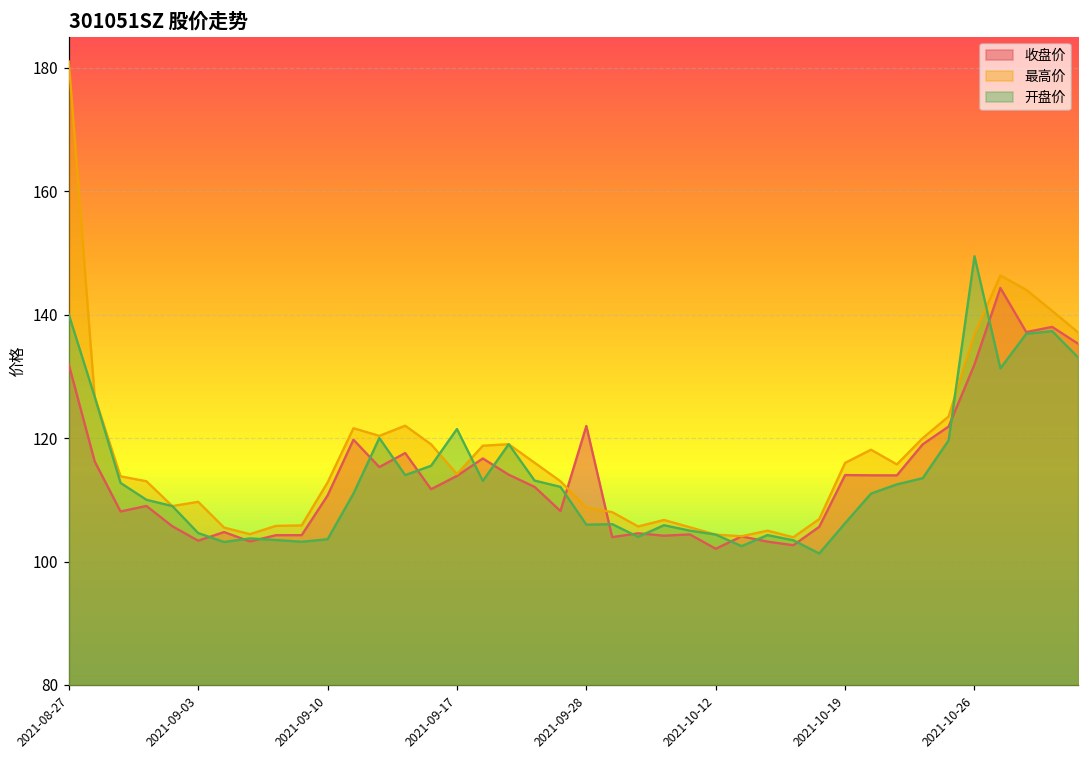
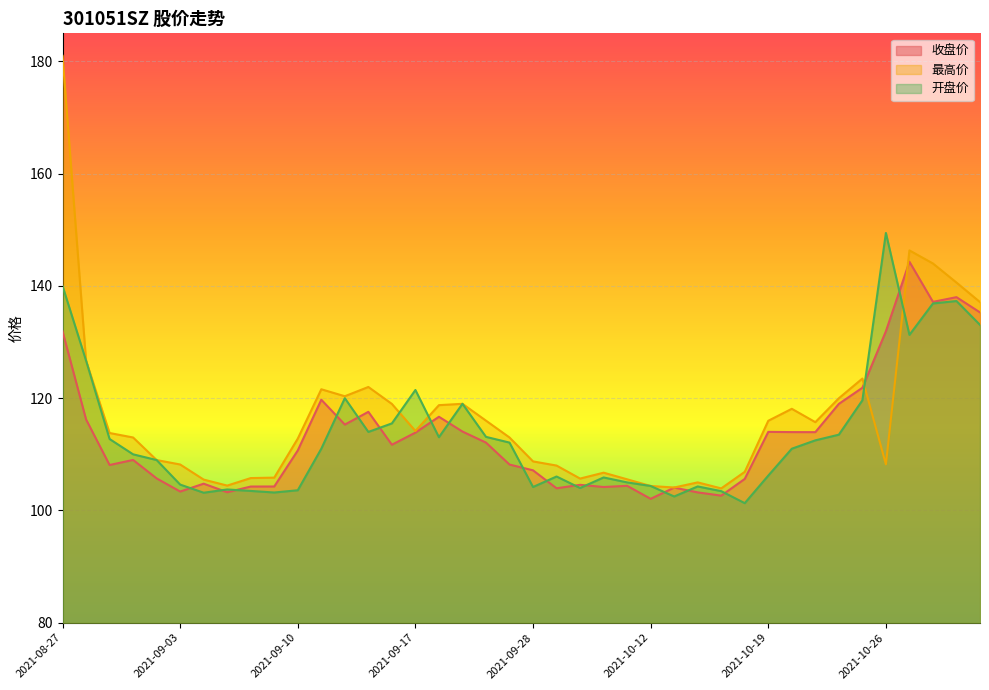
  {
    "收盘价": {
      "2021-08-27": 132,
      "2021-09-03": 103,
      "2021-09-10": 111,
-     "2021-09-28": 122,
+     "2021-09-28": 107,
      "2021-10-12": 102,
      "2021-10-19": 114,
      "2021-10-26": 132
    },
    "最高价": {
      "2021-08-27": 181,
-     "2021-09-03": 110,
+     "2021-09-03": 108,
      "2021-09-10": 113,
      "2021-09-28": 109,
      "2021-10-19": 116,
-     "2021-10-26": 137
+     "2021-10-26": 108
    },
    "开盘价": {
      "2021-08-27": 140,
      "2021-09-03": 105,
      "2021-09-10": 104,
      "2021-09-17": 121,
-     "2021-09-28": 106,
+     "2021-09-28": 104,
      "2021-10-19": 106,
      "2021-10-26": 149
    }
  }
